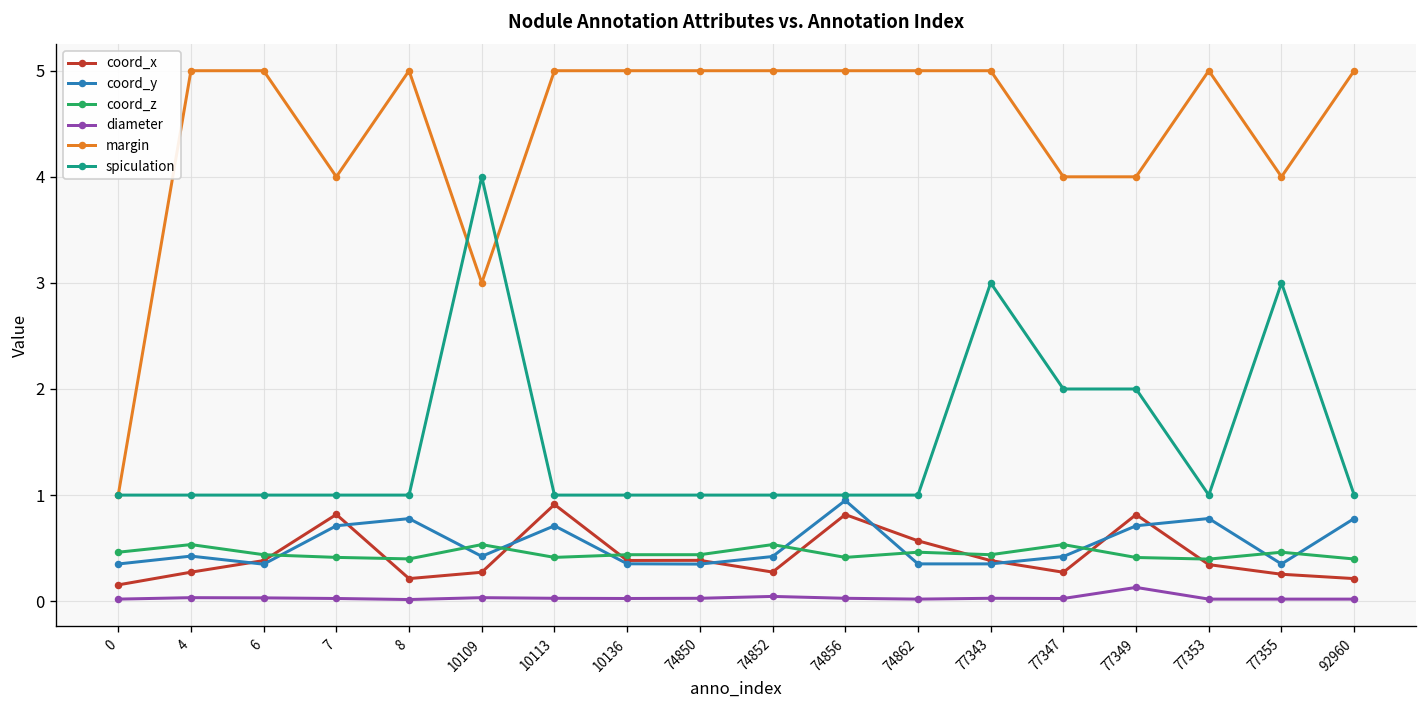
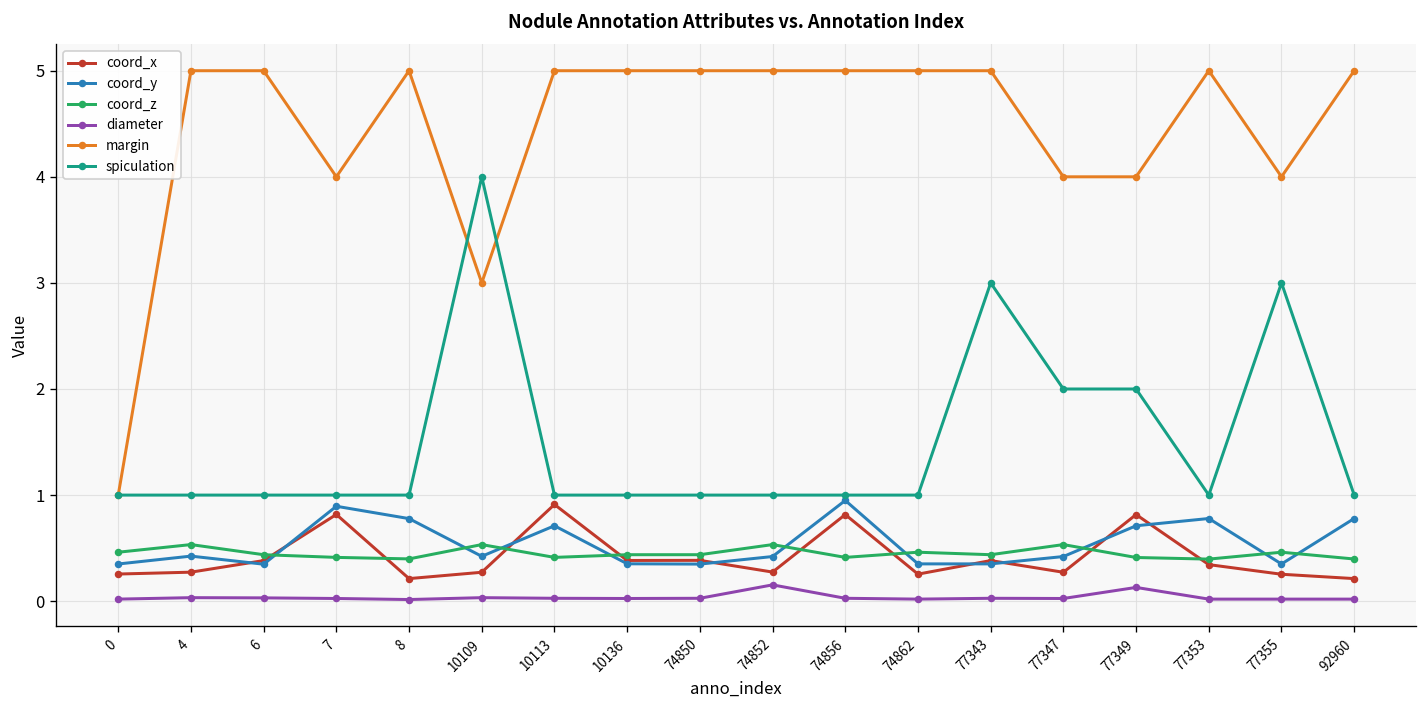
  {
    "coord_x": {
-     "0": 0.2,
+     "0": 0.3,
      "4": 0.3,
      "6": 0.4,
      "7": 0.8,
      "8": 0.2,
      "10109": 0.3,
      "10113": 0.9,
      "10136": 0.4,
      "74850": 0.4,
      "74852": 0.3,
      "74856": 0.8,
-     "74862": 0.6,
+     "74862": 0.3,
      "77343": 0.4,
      "77347": 0.3,
      "77349": 0.8,
      "77353": 0.3,
      "77355": 0.3,
      "92960": 0.2
    },
    "coord_y": {
      "0": 0.4,
      "4": 0.4,
      "6": 0.3,
-     "7": 0.7,
+     "7": 0.9,
      "8": 0.8,
      "10109": 0.4,
      "10113": 0.7,
      "10136": 0.4,
      "74850": 0.3,
      "74852": 0.4,
      "74856": 0.9,
      "74862": 0.4,
      "77343": 0.4,
      "77347": 0.4,
      "77349": 0.7,
      "77353": 0.8,
      "77355": 0.4,
      "92960": 0.8
    },
    "diameter": {
      "0": 0.0,
      "4": 0.0,
      "6": 0.0,
      "7": 0.0,
      "8": 0.0,
      "10109": 0.0,
      "10113": 0.0,
      "10136": 0.0,
      "74850": 0.0,
-     "74852": 0.0,
+     "74852": 0.2,
      "74856": 0.0,
      "74862": 0.0,
      "77343": 0.0,
      "77347": 0.0,
      "77349": 0.1,
      "77353": 0.0,
      "77355": 0.0,
      "92960": 0.0
    },
    "margin": {
      "4": 5.0,
      "6": 5.0,
      "7": 4.0,
      "8": 5.0,
      "10109": 3.0,
      "10113": 5.0,
      "10136": 5.0,
      "74850": 5.0,
      "74852": 5.0,
      "74856": 5.0,
      "74862": 5.0,
      "77343": 5.0,
      "77347": 4.0,
      "77349": 4.0,
      "77353": 5.0,
      "77355": 4.0,
      "92960": 5.0
    }
  }
